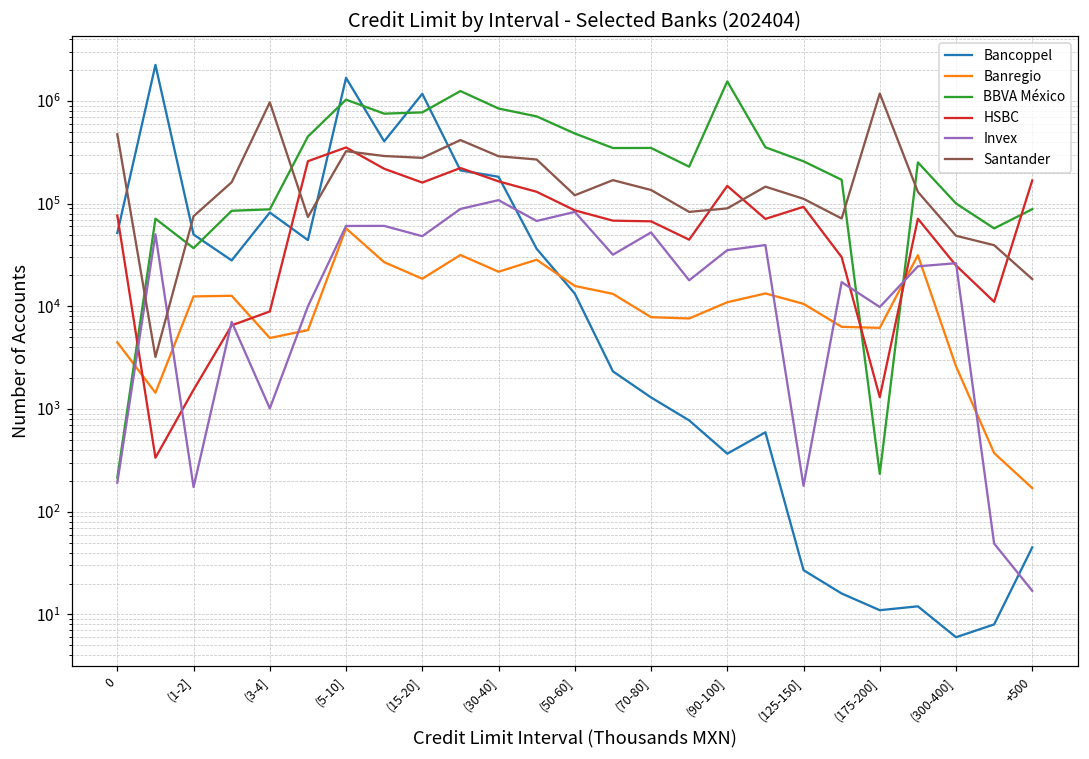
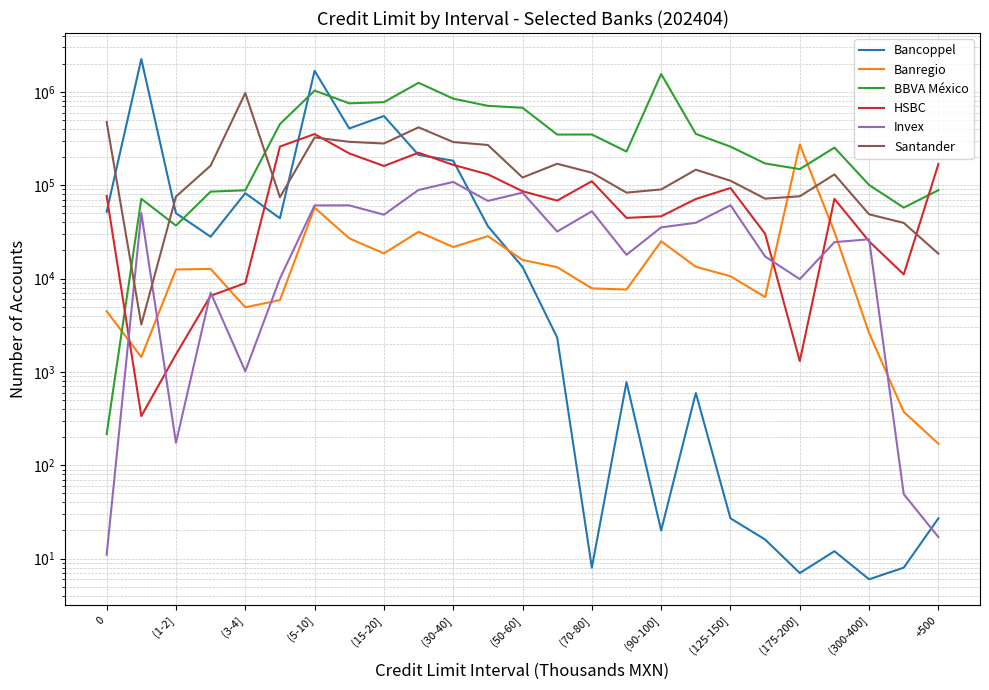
  {
    "Bancoppel": {
      "0": 50000,
      "(1-2]": 50000,
      "(3-4]": 80000,
      "(5-10]": 1700000,
-     "(15-20]": 1200000,
+     "(15-20]": 600000,
      "(30-40]": 180000,
      "(50-60]": 13000,
-     "(70-80]": 1300,
-     "(90-100]": 370,
+     "(70-80]": 8,
+     "(90-100]": 20,
      "(125-150]": 27,
-     "(175-200]": 11,
+     "(175-200]": 7,
      "(300-400]": 6,
-     "+500": 50
+     "+500": 27
    },
    "Banregio": {
      "0": 4000,
      "(1-2]": 13000,
      "(3-4]": 5000,
      "(15-20]": 19000,
      "(30-40]": 22000,
      "(50-60]": 16000,
      "(70-80]": 8000,
-     "(90-100]": 11000,
+     "(90-100]": 25000,
      "(125-150]": 11000,
-     "(175-200]": 6000,
+     "(175-200]": 270000,
      "(300-400]": 2600,
      "+500": 170
    },
    "BBVA México": {
      "0": 220,
      "(1-2]": 37000,
      "(3-4]": 90000,
      "(5-10]": 1000000,
      "(15-20]": 800000,
      "(30-40]": 800000,
-     "(50-60]": 500000,
+     "(50-60]": 700000,
      "(70-80]": 350000,
      "(90-100]": 1600000,
      "(125-150]": 260000,
-     "(175-200]": 230,
+     "(175-200]": 150000,
      "(300-400]": 100000,
      "+500": 90000
    },
    "HSBC": {
      "0": 80000,
      "(1-2]": 1500,
      "(3-4]": 9000,
      "(5-10]": 350000,
      "(15-20]": 160000,
      "(30-40]": 160000,
-     "(70-80]": 70000,
-     "(90-100]": 150000,
+     "(70-80]": 110000,
+     "(90-100]": 50000,
      "(125-150]": 90000,
      "(175-200]": 1300,
      "+500": 170000
    },
    "Invex": {
-     "0": 190,
+     "0": 11,
      "(1-2]": 170,
      "(3-4]": 1000,
      "(15-20]": 50000,
      "(30-40]": 110000,
      "(70-80]": 50000,
      "(90-100]": 35000,
-     "(125-150]": 180,
+     "(125-150]": 60000,
      "(175-200]": 10000,
      "+500": 17
    },
    "Santander": {
      "0": 500000,
      "(1-2]": 80000,
      "(3-4]": 1000000,
      "(5-10]": 320000,
      "(15-20]": 280000,
      "(30-40]": 290000,
      "(50-60]": 120000,
      "(70-80]": 140000,
      "(90-100]": 90000,
      "(125-150]": 110000,
-     "(175-200]": 1200000,
+     "(175-200]": 80000,
      "(300-400]": 50000,
      "+500": 18000
    }
  }
